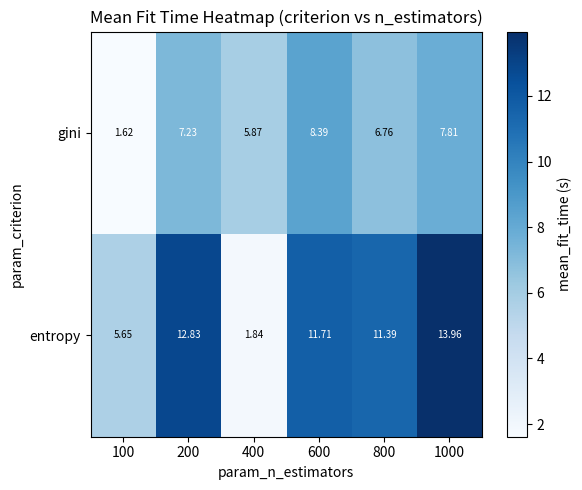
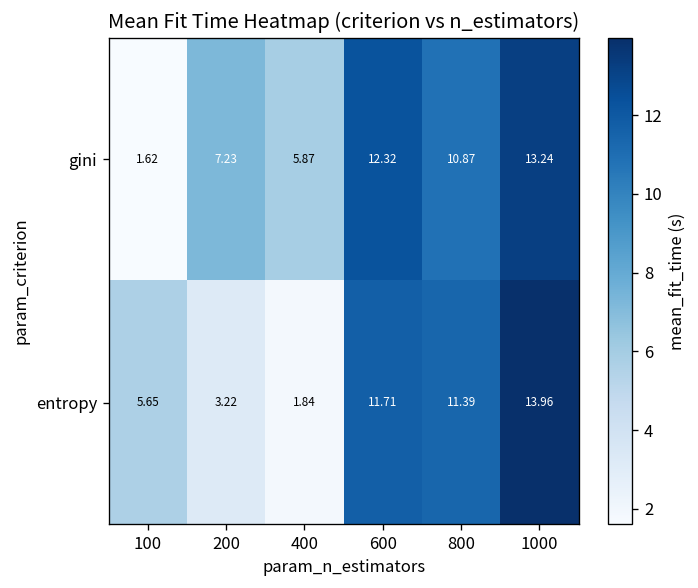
  {
    "gini": {
      "100": 1.62,
      "200": 7.23,
      "400": 5.87,
-     "600": 8.39,
-     "800": 6.76,
-     "1000": 7.81
+     "600": 12.32,
+     "800": 10.87,
+     "1000": 13.24
    },
    "entropy": {
      "100": 5.65,
-     "200": 12.83,
+     "200": 3.22,
      "400": 1.84,
      "600": 11.71,
      "800": 11.39,
      "1000": 13.96
    }
  }
